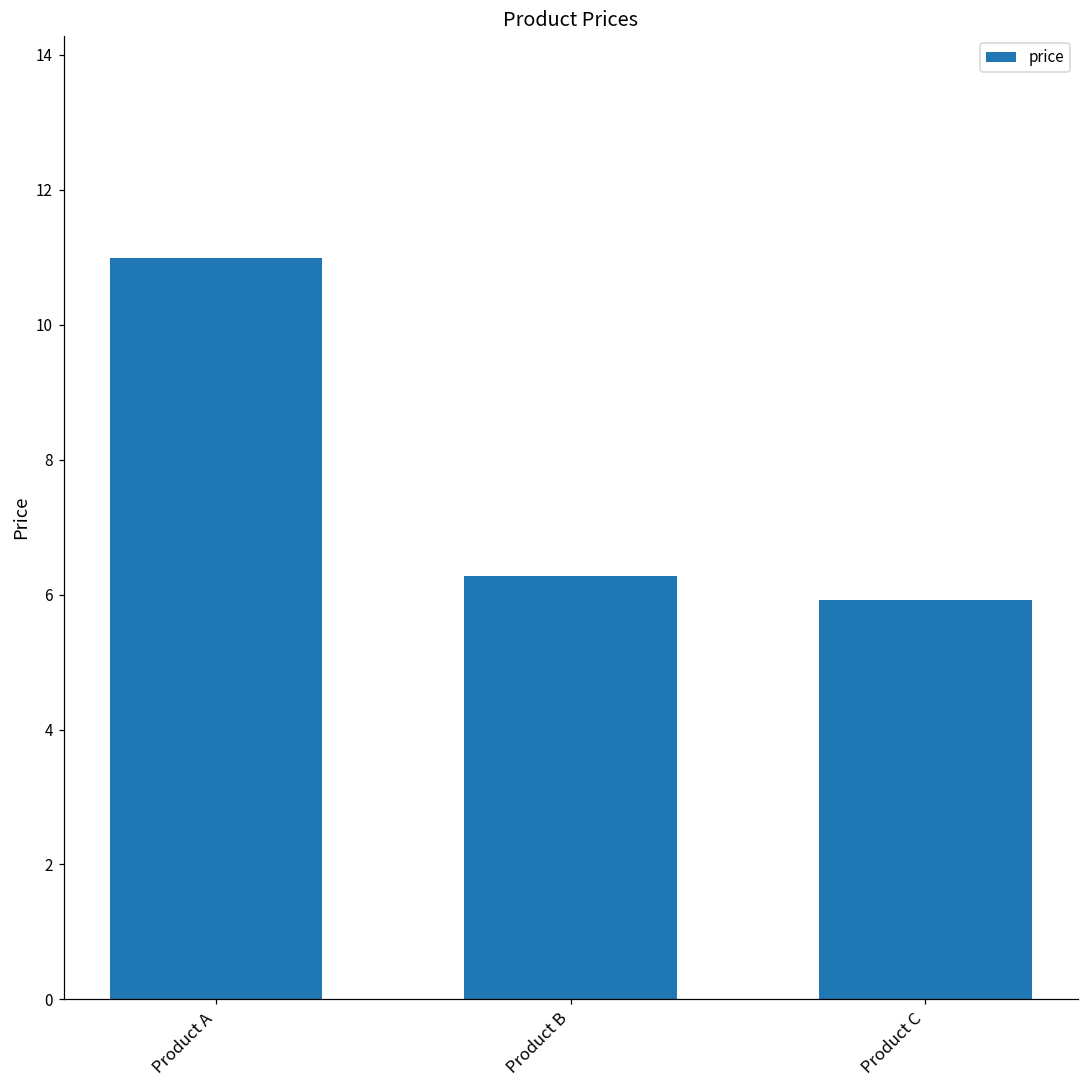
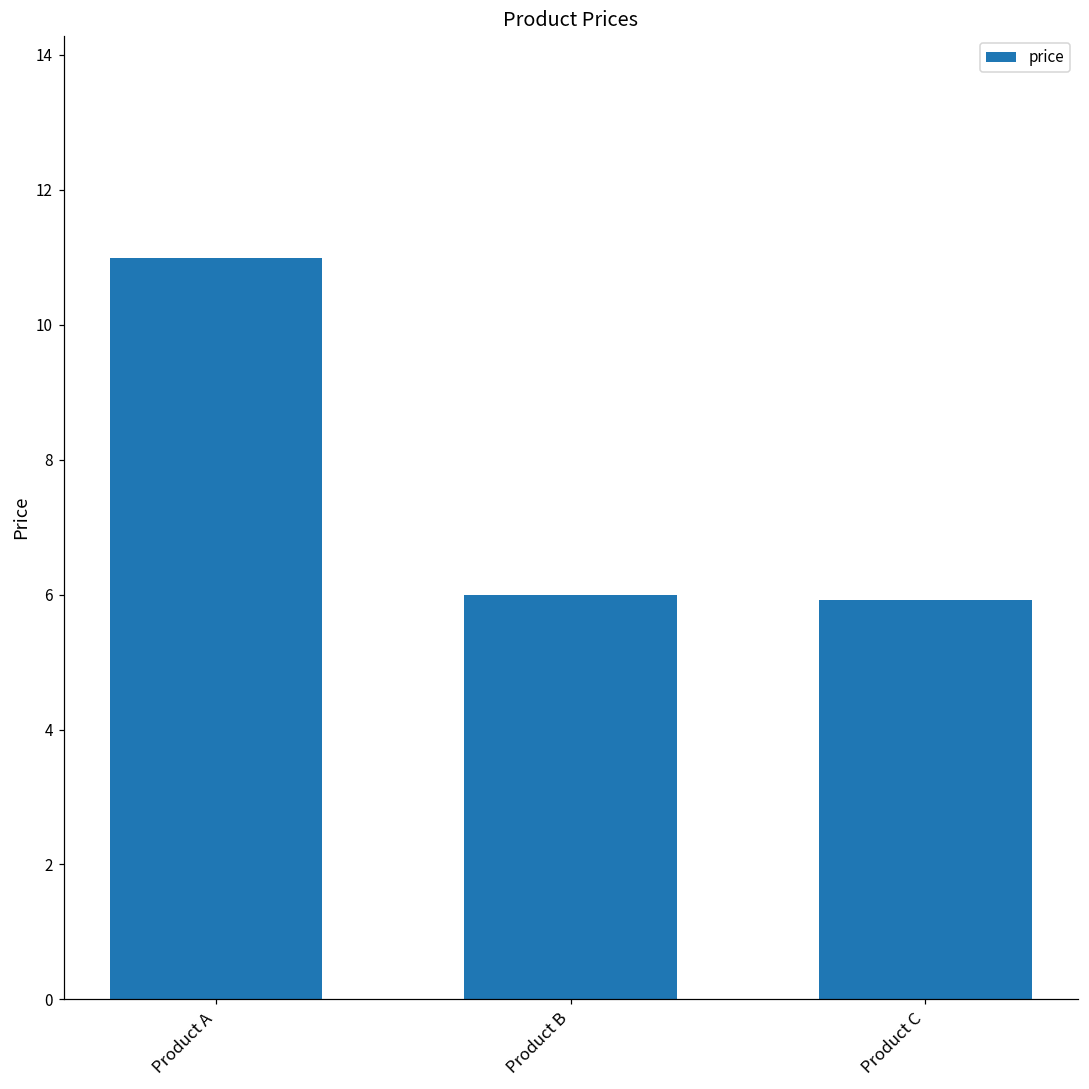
  {
    "Product A": 11.0,
-   "Product B": 6.3,
+   "Product B": 6.0,
    "Product C": 5.9
  }
